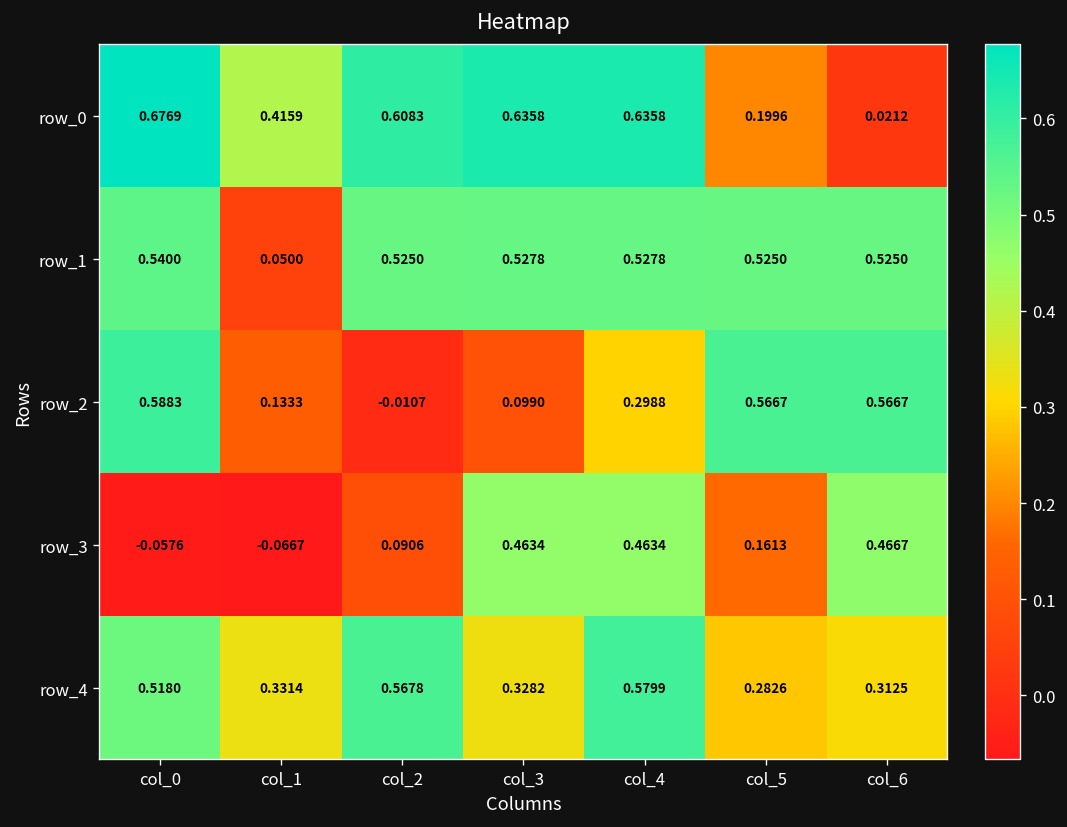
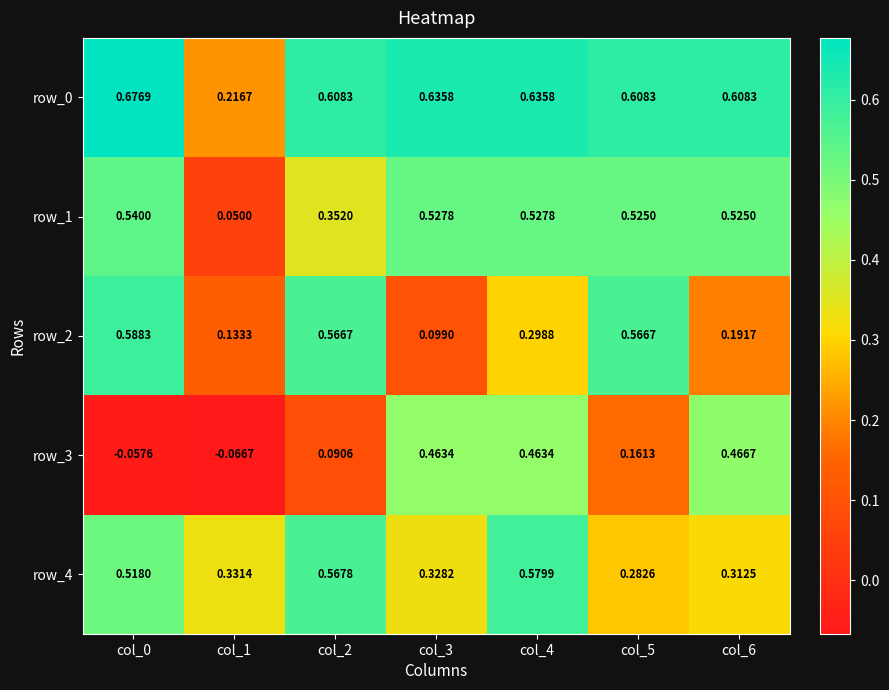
  {
    "row_0": {
      "col_0": 0.6769,
-     "col_1": 0.4159,
+     "col_1": 0.2167,
      "col_2": 0.6083,
      "col_3": 0.6358,
      "col_4": 0.6358,
-     "col_5": 0.1996,
-     "col_6": 0.0212
+     "col_5": 0.6083,
+     "col_6": 0.6083
    },
    "row_1": {
      "col_0": 0.5400,
      "col_1": 0.0500,
-     "col_2": 0.5250,
+     "col_2": 0.3520,
      "col_3": 0.5278,
      "col_4": 0.5278,
      "col_5": 0.5250,
      "col_6": 0.5250
    },
    "row_2": {
      "col_0": 0.5883,
      "col_1": 0.1333,
-     "col_2": -0.0107,
+     "col_2": 0.5667,
      "col_3": 0.0990,
      "col_4": 0.2988,
      "col_5": 0.5667,
-     "col_6": 0.5667
+     "col_6": 0.1917
    },
    "row_3": {
      "col_0": -0.0576,
      "col_1": -0.0667,
      "col_2": 0.0906,
      "col_3": 0.4634,
      "col_4": 0.4634,
      "col_5": 0.1613,
      "col_6": 0.4667
    },
    "row_4": {
      "col_0": 0.5180,
      "col_1": 0.3314,
      "col_2": 0.5678,
      "col_3": 0.3282,
      "col_4": 0.5799,
      "col_5": 0.2826,
      "col_6": 0.3125
    }
  }
